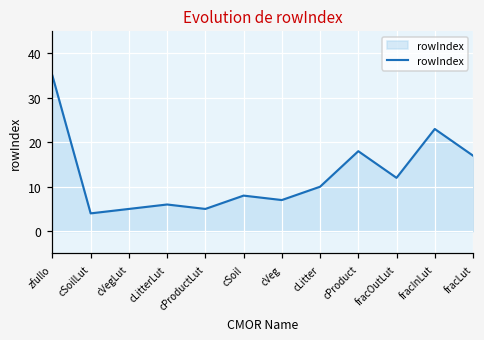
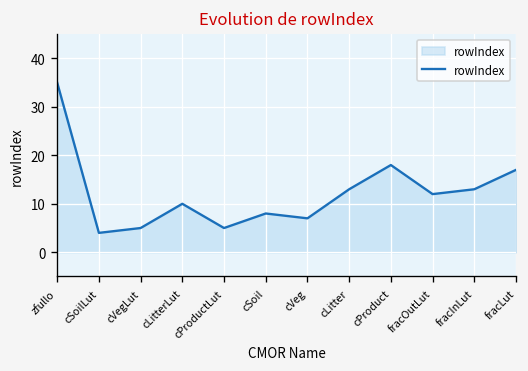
  {
    "zfullo": 35,
    "cSoilLut": 4,
    "cVegLut": 5,
-   "cLitterLut": 6,
+   "cLitterLut": 10,
    "cProductLut": 5,
    "cSoil": 8,
    "cVeg": 7,
-   "cLitter": 10,
+   "cLitter": 13,
    "cProduct": 18,
    "fracOutLut": 12,
-   "fracInLut": 23,
+   "fracInLut": 13,
    "fracLut": 17
  }
